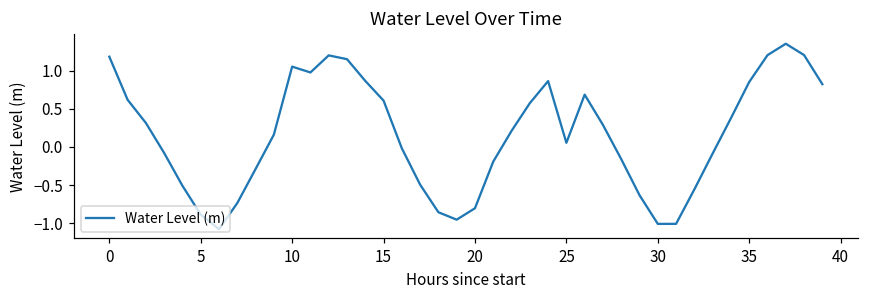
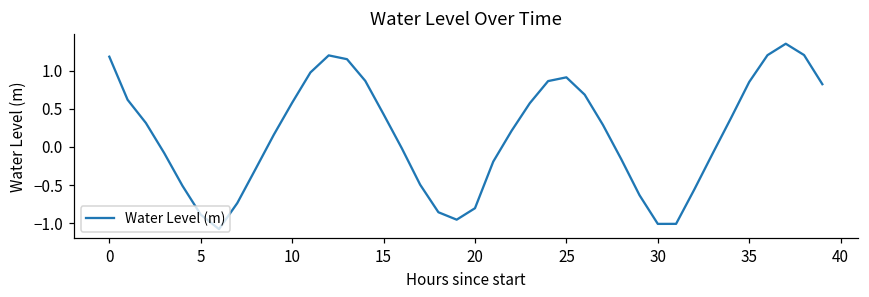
  {
    "0": 1.2,
-   "10": 1.1,
-   "15": 0.6,
+   "10": 0.6,
+   "15": 0.4,
    "20": -0.8,
-   "25": 0.1,
+   "25": 0.9,
    "30": -1.0,
    "35": 0.9
  }
